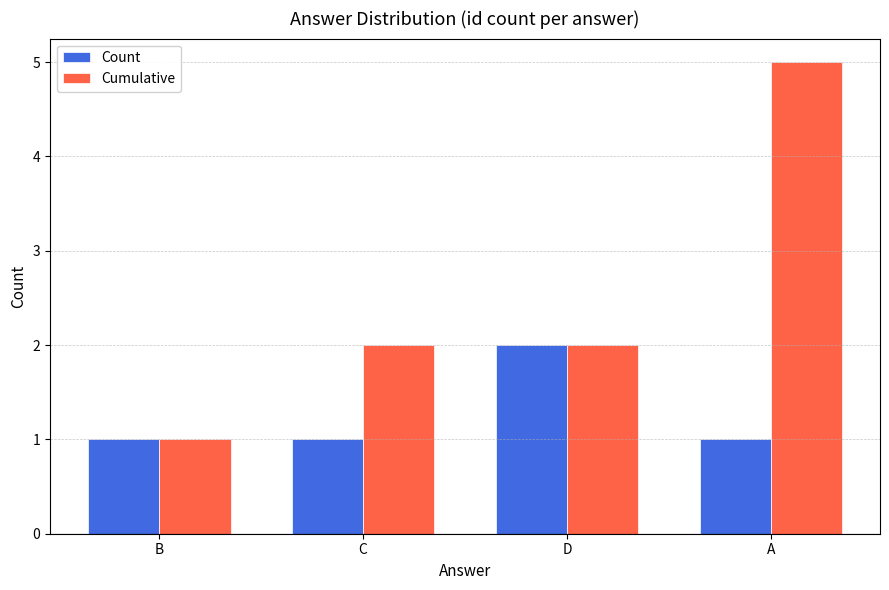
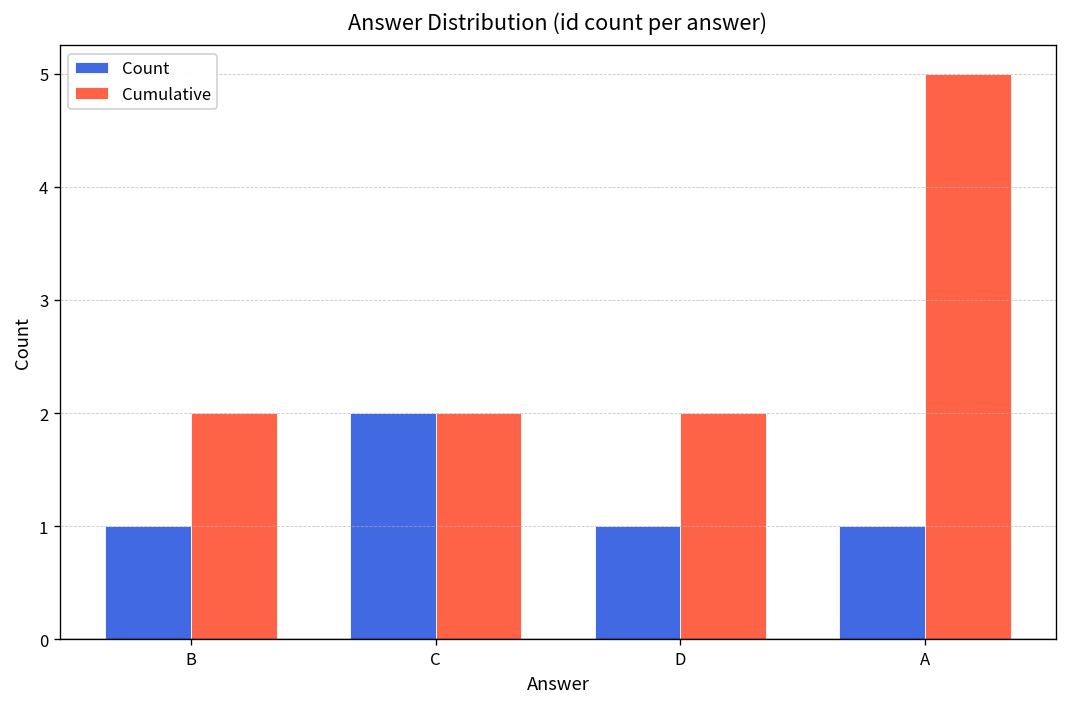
  {
    "Count": {
      "B": 1,
-     "C": 1,
-     "D": 2,
+     "C": 2,
+     "D": 1,
      "A": 1
    },
    "Cumulative": {
-     "B": 1,
+     "B": 2,
      "C": 2,
      "D": 2,
      "A": 5
    }
  }
